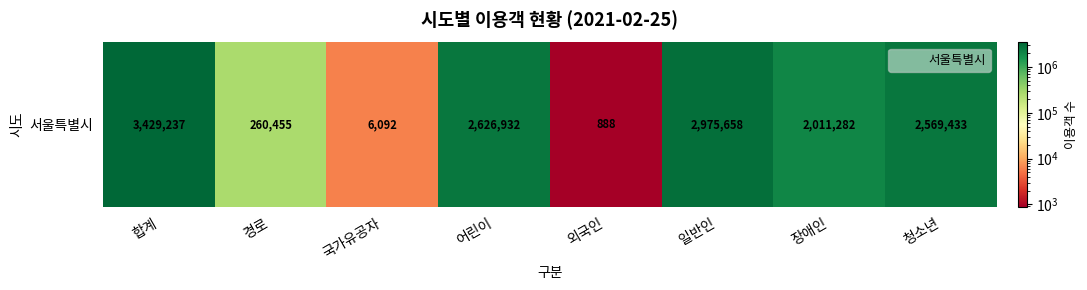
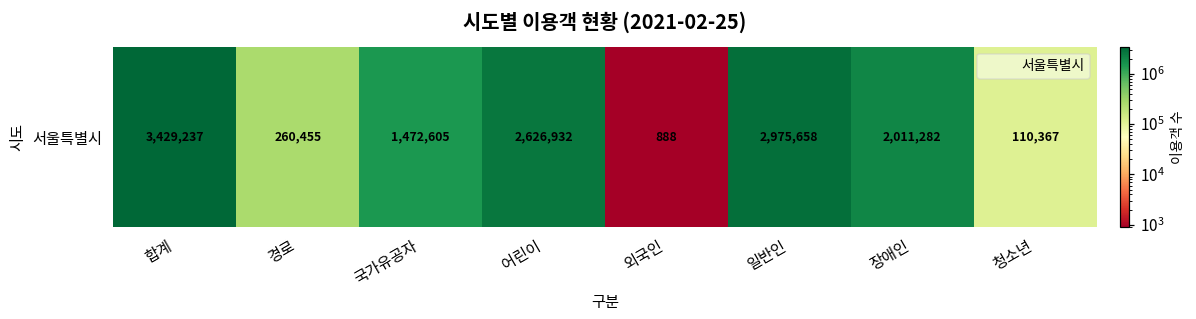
  {
    "서울특별시": {
      "합계": "3,429,237",
      "경로": "260,455",
-     "국가유공자": "6,092",
+     "국가유공자": "1,472,605",
      "어린이": "2,626,932",
      "외국인": "888",
      "일반인": "2,975,658",
      "장애인": "2,011,282",
-     "청소년": "2,569,433"
+     "청소년": "110,367"
    }
  }
